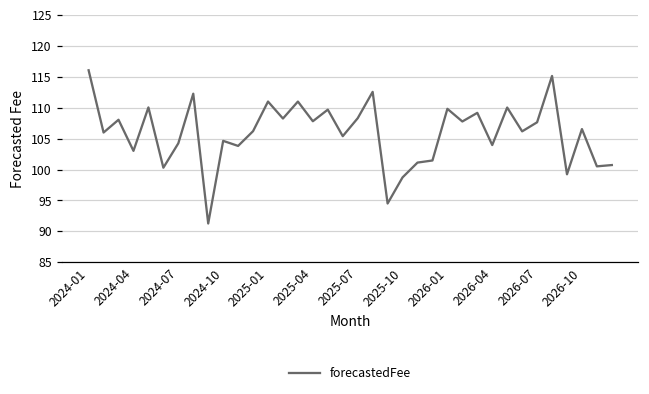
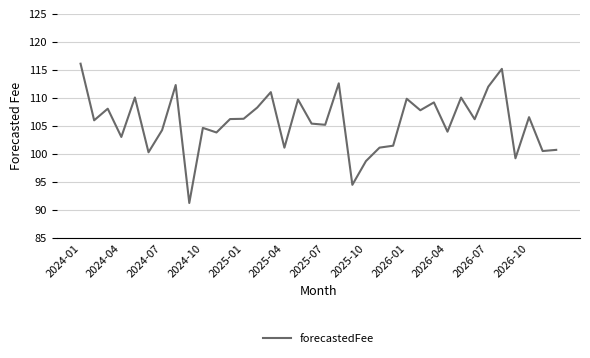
  {
    "2024-01": 116,
    "2024-04": 103,
    "2024-07": 104,
    "2024-10": 105,
-   "2025-01": 111,
-   "2025-04": 108,
-   "2025-07": 108,
+   "2025-01": 106,
+   "2025-04": 101,
+   "2025-07": 105,
    "2025-10": 99,
    "2026-01": 110,
    "2026-04": 104,
-   "2026-07": 108,
+   "2026-07": 112,
    "2026-10": 107
  }
